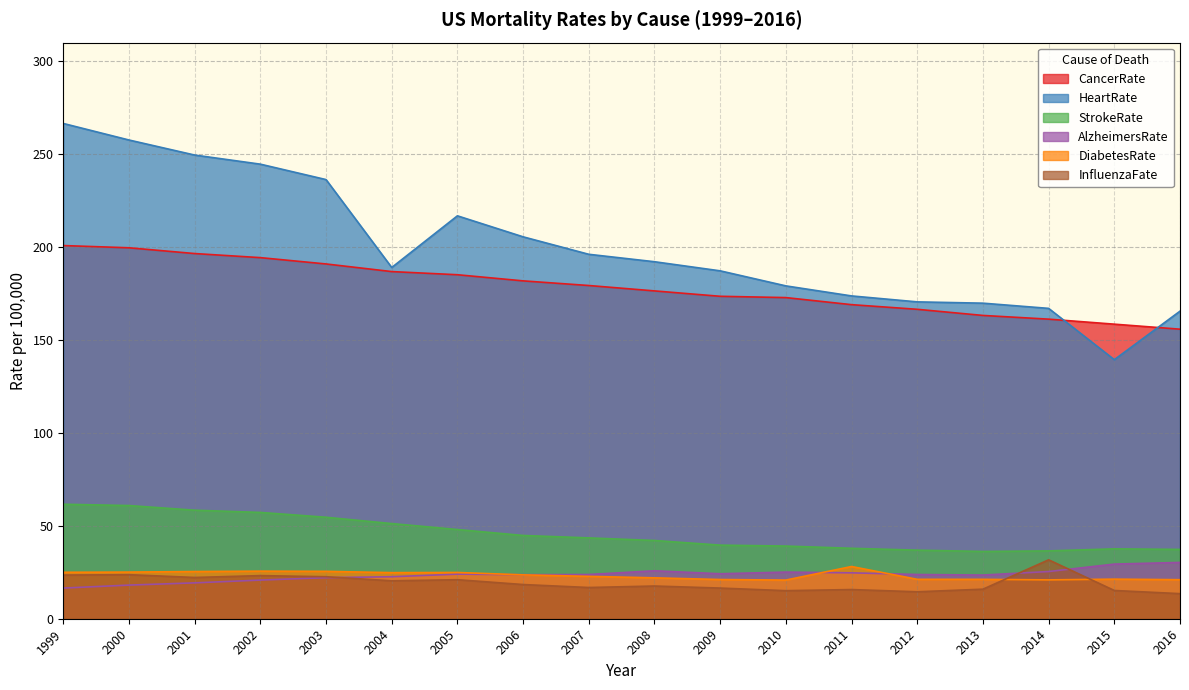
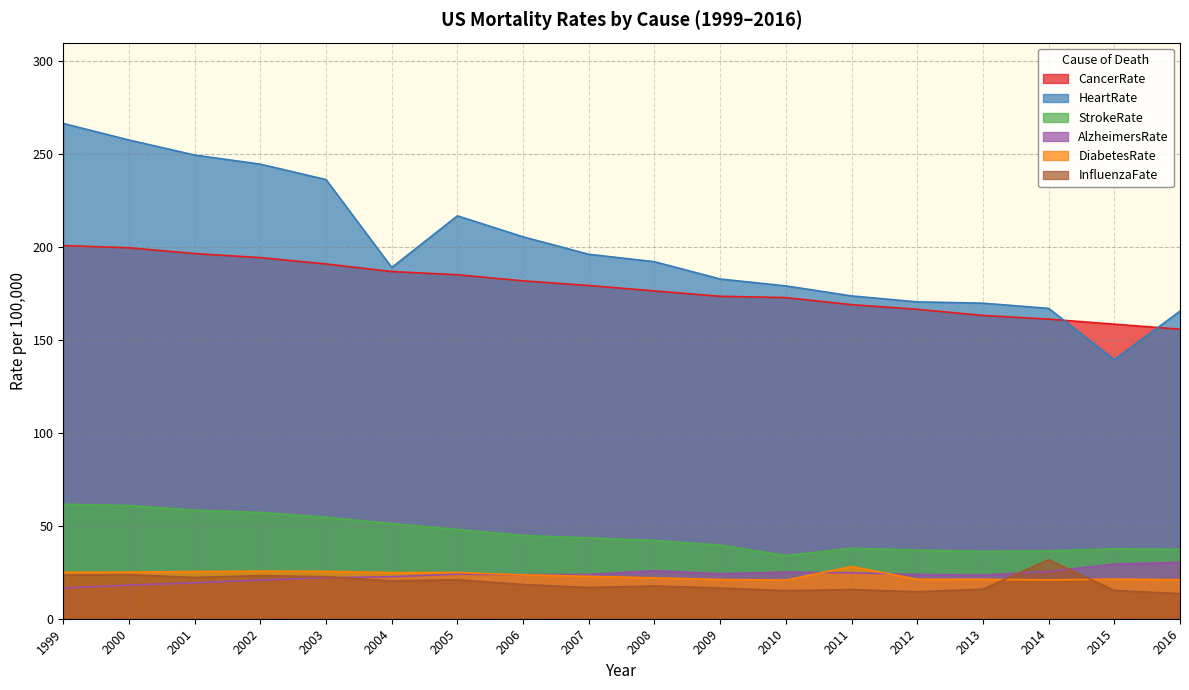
  {
    "CancerRate": {
      "1999": 201,
      "2000": 200,
      "2001": 197,
      "2002": 194,
      "2003": 191,
      "2004": 187,
      "2005": 185,
      "2006": 182,
      "2007": 179,
      "2008": 176,
      "2009": 174,
      "2010": 173,
      "2011": 169,
      "2012": 167,
      "2013": 163,
      "2014": 161,
      "2015": 159,
      "2016": 156
    },
    "HeartRate": {
      "1999": 267,
      "2000": 258,
      "2001": 250,
      "2002": 245,
      "2003": 236,
      "2004": 189,
      "2005": 217,
      "2006": 206,
      "2007": 196,
      "2008": 192,
-     "2009": 187,
+     "2009": 183,
      "2010": 179,
      "2011": 174,
      "2012": 171,
      "2013": 170,
      "2014": 167,
      "2015": 139,
      "2016": 166
    },
    "StrokeRate": {
      "1999": 62,
      "2000": 61,
      "2001": 58,
      "2002": 57,
      "2003": 55,
      "2004": 51,
      "2005": 48,
      "2006": 45,
      "2007": 44,
      "2008": 42,
      "2009": 40,
-     "2010": 39,
+     "2010": 34,
      "2011": 38,
      "2012": 37,
      "2013": 36,
      "2014": 37,
      "2015": 38,
      "2016": 37
    },
    "AlzheimersRate": {
      "1999": 17,
      "2000": 18,
      "2001": 19,
      "2002": 21,
      "2004": 23,
      "2008": 26,
      "2009": 24,
      "2010": 25,
      "2011": 25,
      "2012": 24,
      "2013": 24,
      "2014": 25,
      "2015": 29,
      "2016": 30
    },
    "DiabetesRate": {
      "1999": 25,
      "2000": 25,
      "2001": 25,
      "2002": 26,
      "2003": 26,
      "2004": 25,
      "2008": 22,
      "2009": 21,
      "2010": 21,
      "2011": 28,
      "2012": 21,
      "2013": 21,
      "2014": 21,
      "2015": 21,
      "2016": 21
    },
    "InfluenzaFate": {
      "1999": 24,
      "2000": 24,
      "2001": 22,
      "2002": 23,
      "2004": 20,
      "2005": 21,
      "2006": 18,
      "2007": 17,
      "2008": 18,
      "2009": 17,
      "2010": 15,
      "2011": 16,
      "2012": 15,
      "2013": 16,
      "2014": 32,
      "2015": 15,
      "2016": 14
    }
  }
